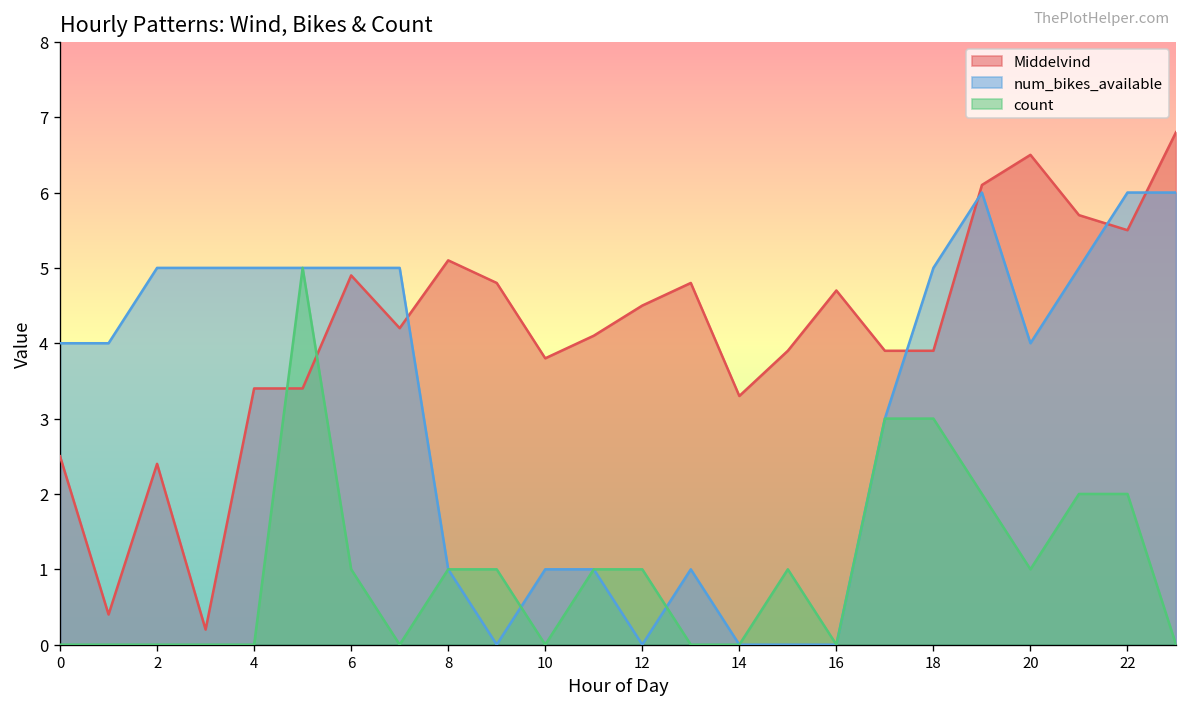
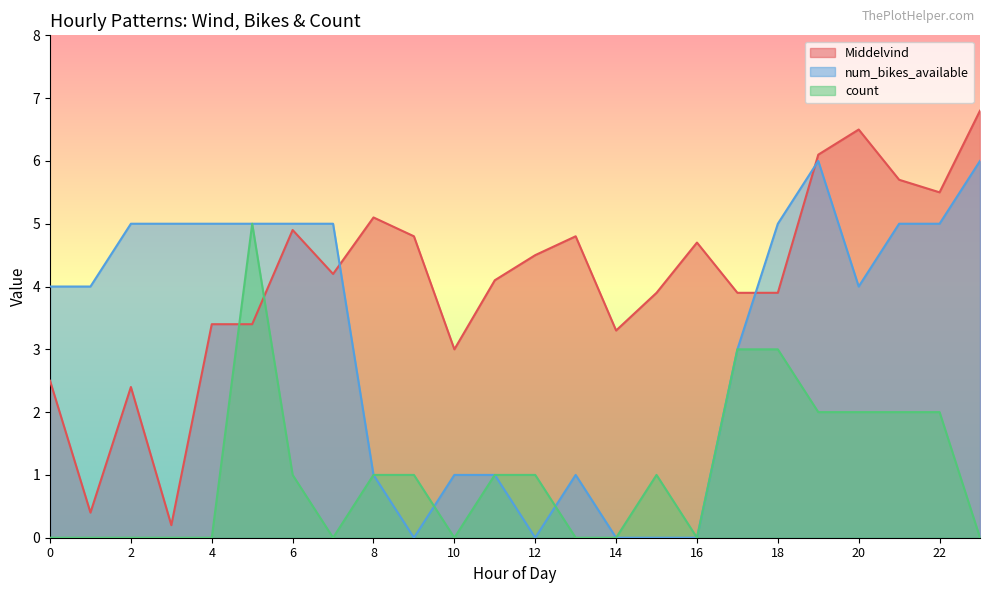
  {
    "Middelvind": {
      "0": 2.5,
      "2": 2.4,
      "4": 3.4,
      "6": 4.9,
      "8": 5.1,
-     "10": 3.8,
+     "10": 3.0,
      "12": 4.5,
      "14": 3.3,
      "16": 4.7,
      "18": 3.9,
      "20": 6.5,
      "22": 5.5
    },
    "num_bikes_available": {
      "0": 4,
      "2": 5,
      "4": 5,
      "6": 5,
      "10": 1,
      "12": 0,
      "18": 5,
      "20": 4,
-     "22": 6
+     "22": 5
    },
    "count": {
      "0": 0,
      "2": 0,
      "4": 0,
      "6": 1,
      "10": 0,
      "12": 1,
      "18": 3,
-     "20": 1,
+     "20": 2,
      "22": 2
    }
  }
